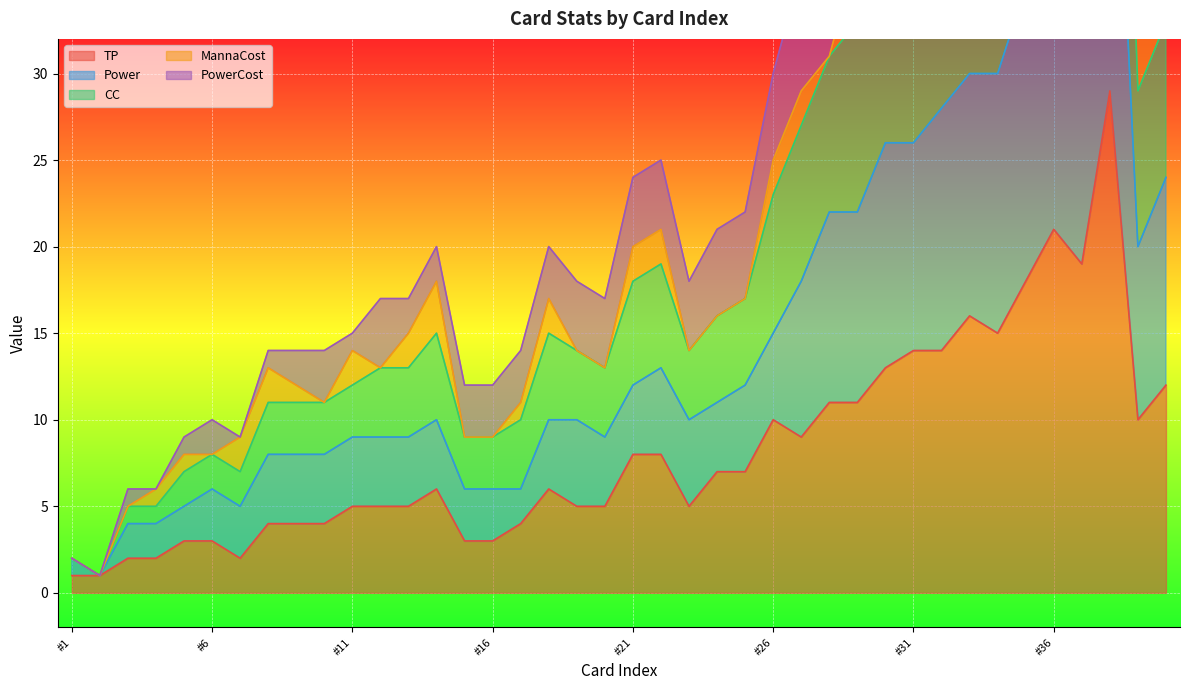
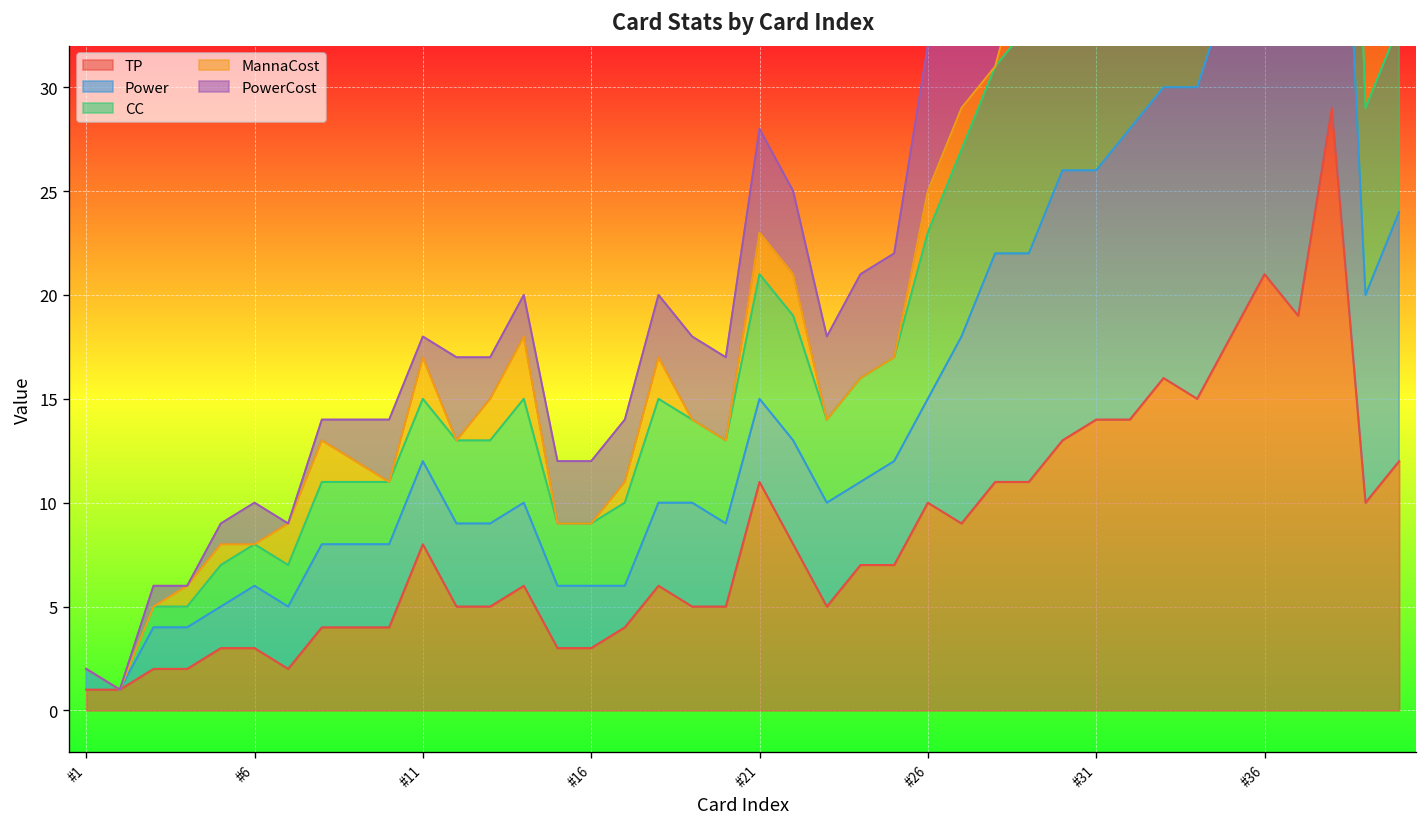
  {
    "TP": {
      "#1": 1,
      "#6": 3,
-     "#11": 5,
+     "#11": 8,
      "#16": 3,
-     "#21": 8,
+     "#21": 11,
      "#26": 10,
      "#31": 14,
      "#36": 21
    },
    "Power": {
      "#6": 3,
      "#11": 4,
      "#16": 3,
      "#21": 4,
      "#26": 5,
      "#31": 12
    },
    "CC": {
      "#11": 3,
      "#21": 6,
      "#26": 8
    },
    "MannaCost": {
      "#11": 2,
      "#21": 2,
      "#26": 2
    },
    "PowerCost": {
      "#6": 2,
      "#11": 1,
      "#16": 3,
-     "#21": 4,
-     "#26": 5
+     "#21": 5,
+     "#26": 7
    }
  }
